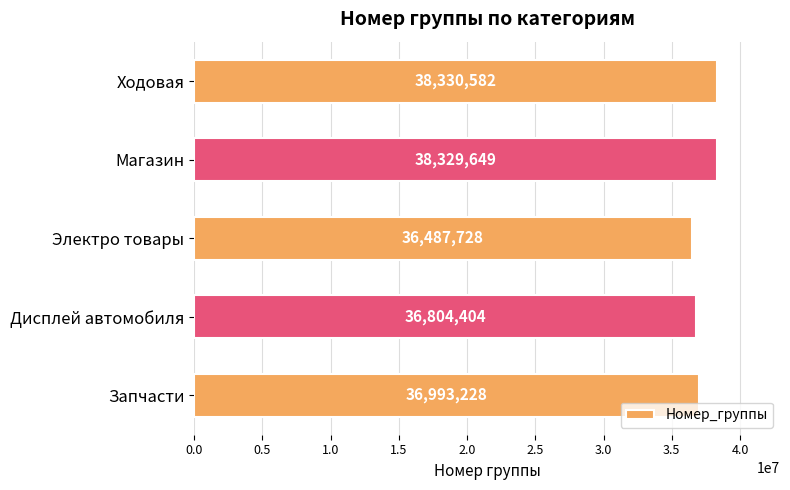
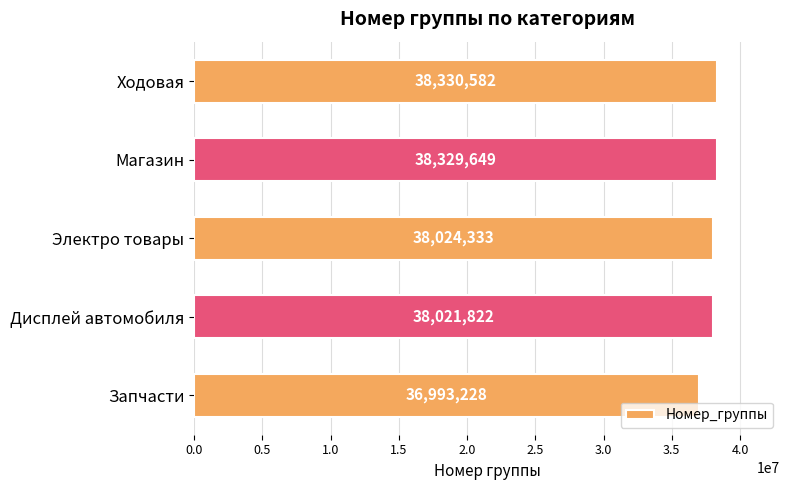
  {
    "Ходовая": "38,330,582",
    "Магазин": "38,329,649",
-   "Электро товары": "36,487,728",
-   "Дисплей автомобиля": "36,804,404",
+   "Электро товары": "38,024,333",
+   "Дисплей автомобиля": "38,021,822",
    "Запчасти": "36,993,228"
  }
